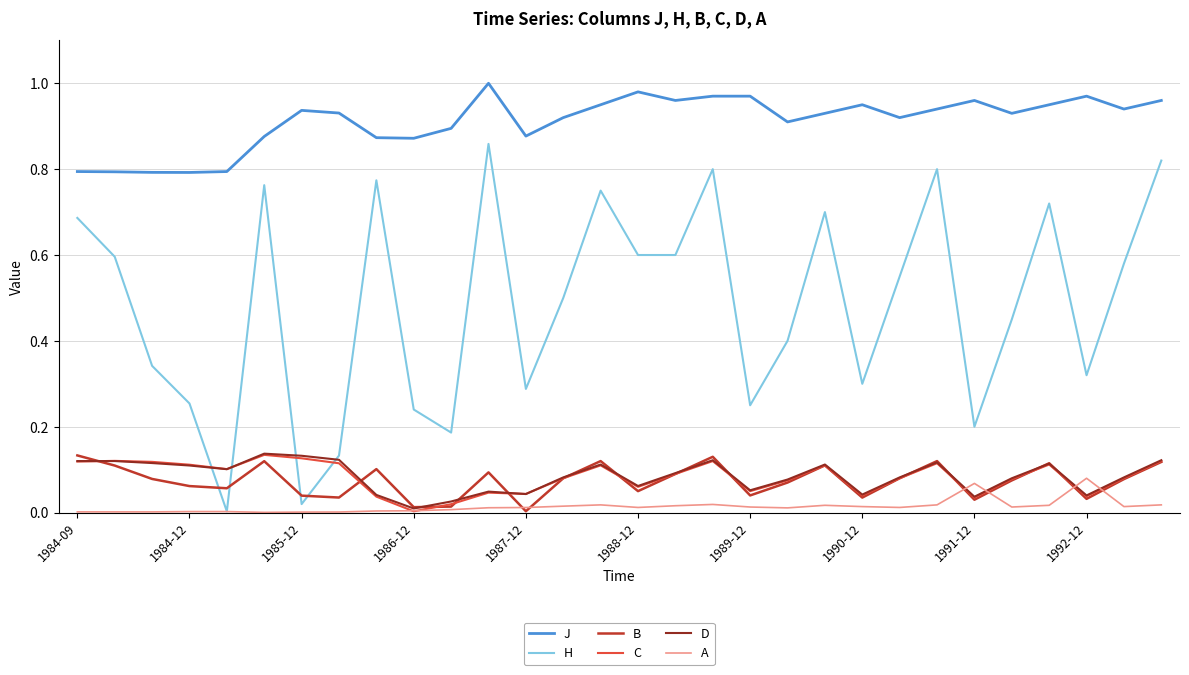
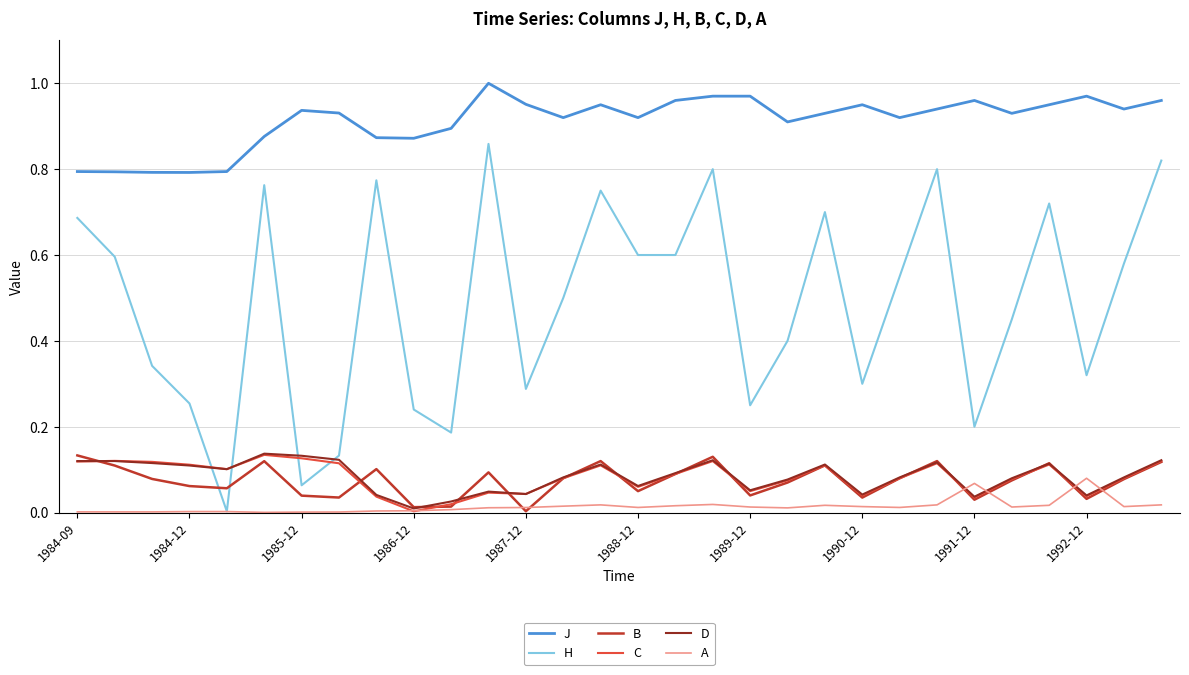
  {
    "J": {
      "1984-09": 0.79,
      "1984-12": 0.79,
      "1985-12": 0.94,
      "1986-12": 0.87,
-     "1987-12": 0.88,
-     "1988-12": 0.98,
+     "1987-12": 0.95,
+     "1988-12": 0.92,
      "1989-12": 0.97,
      "1990-12": 0.95,
      "1991-12": 0.96,
      "1992-12": 0.97
    },
    "H": {
      "1984-09": 0.69,
      "1984-12": 0.25,
-     "1985-12": 0.02,
+     "1985-12": 0.06,
      "1986-12": 0.24,
      "1987-12": 0.29,
      "1988-12": 0.60,
      "1989-12": 0.25,
      "1990-12": 0.30,
      "1991-12": 0.20,
      "1992-12": 0.32
    },
    "A": {
      "1984-09": 0.00,
      "1984-12": 0.00,
      "1985-12": 0.00,
      "1987-12": 0.01,
      "1988-12": 0.01,
      "1989-12": 0.01,
      "1990-12": 0.01,
      "1991-12": 0.07,
      "1992-12": 0.08
    }
  }
